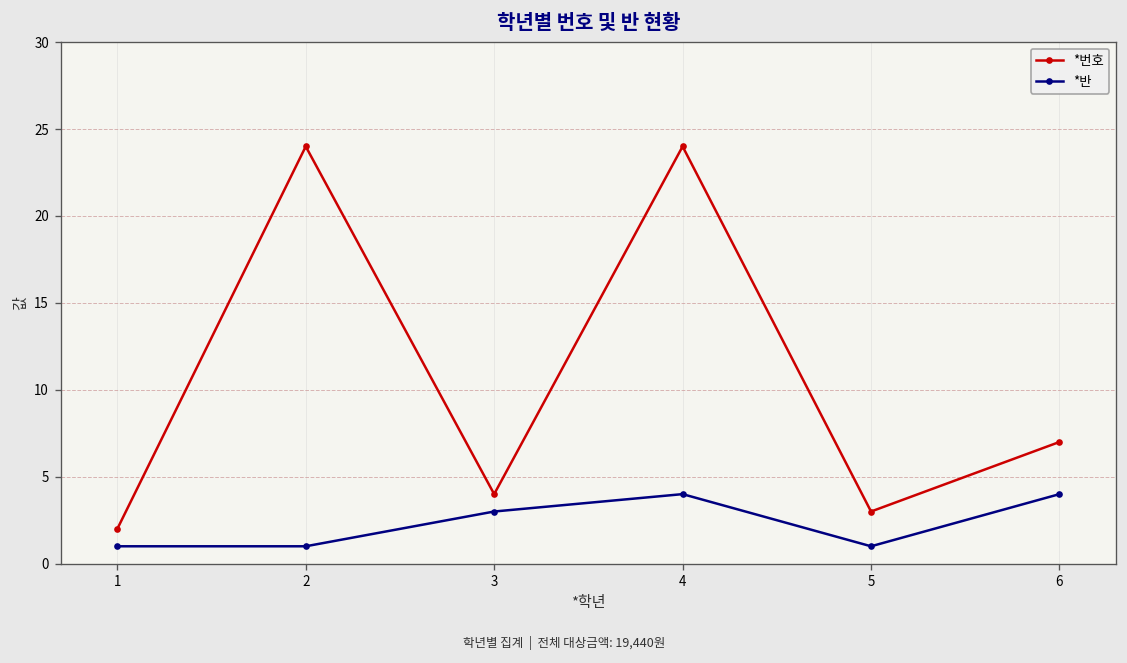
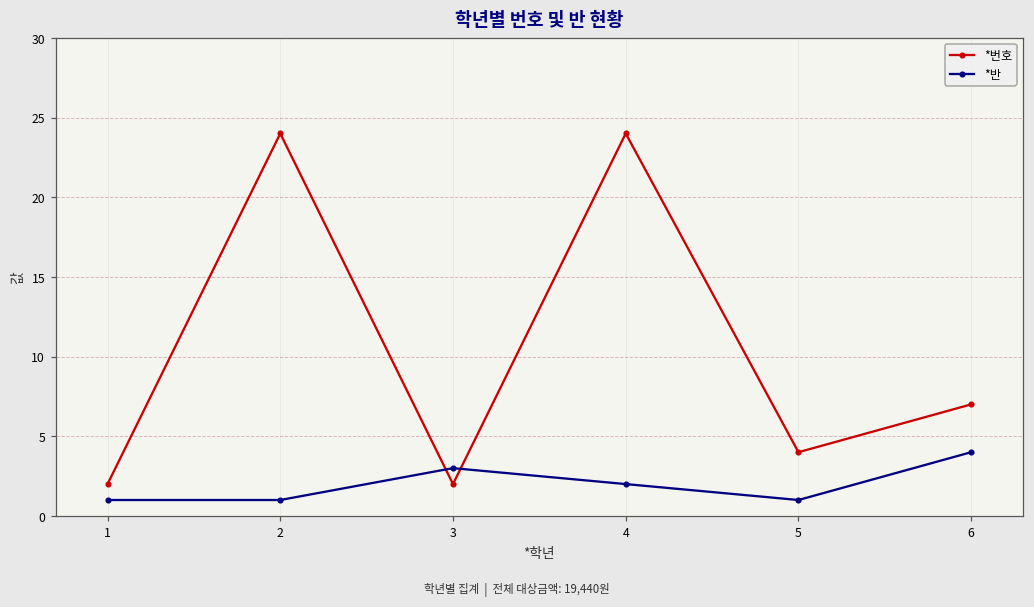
  {
    "*번호": {
      "1": 2,
      "2": 24,
-     "3": 4,
+     "3": 2,
      "4": 24,
-     "5": 3,
+     "5": 4,
      "6": 7
    },
    "*반": {
      "1": 1,
      "2": 1,
      "3": 3,
-     "4": 4,
+     "4": 2,
      "5": 1,
      "6": 4
    }
  }
